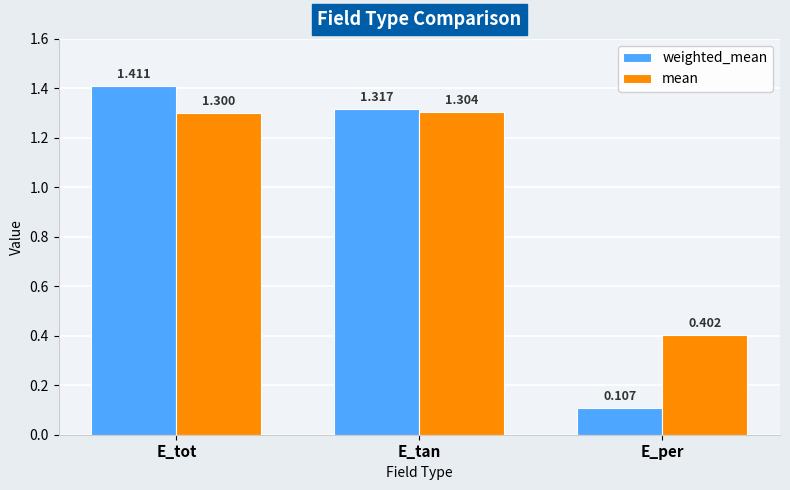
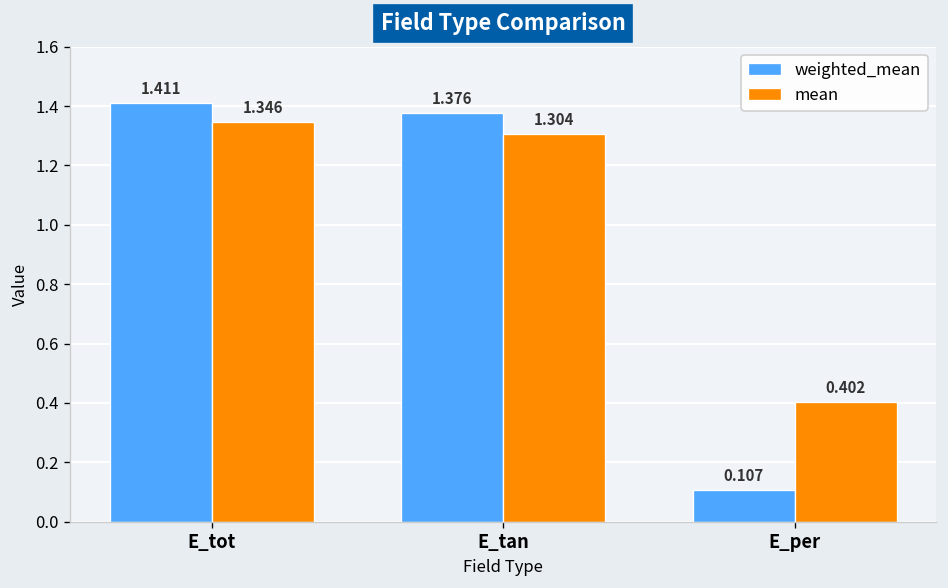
  {
    "weighted_mean": {
      "E_tot": 1.411,
-     "E_tan": 1.317,
+     "E_tan": 1.376,
      "E_per": 0.107
    },
    "mean": {
-     "E_tot": 1.300,
+     "E_tot": 1.346,
      "E_tan": 1.304,
      "E_per": 0.402
    }
  }
